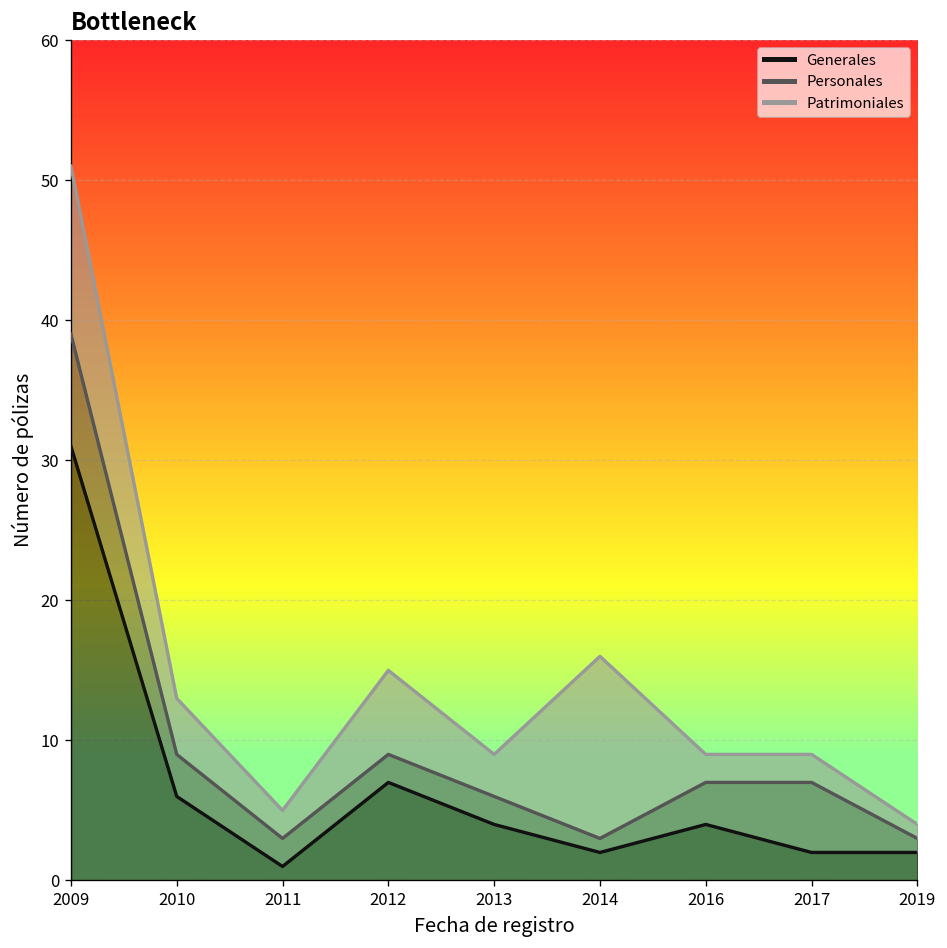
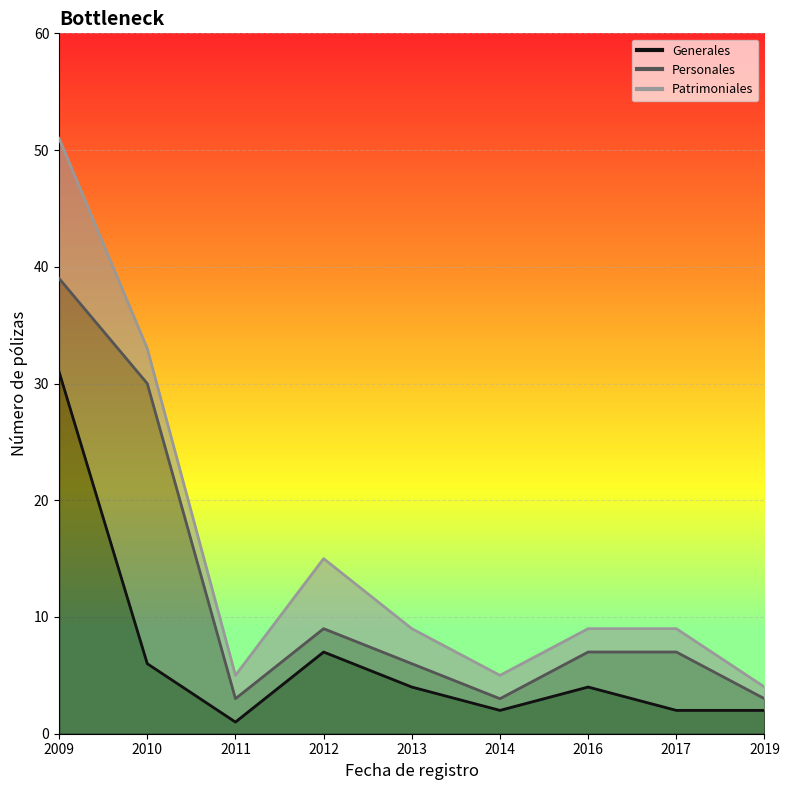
  {
    "Generales": {
      "2009": 31,
      "2010": 6,
      "2011": 1,
      "2012": 7,
      "2013": 4,
      "2014": 2,
      "2016": 4,
      "2017": 2,
      "2019": 2
    },
    "Personales": {
      "2009": 8,
-     "2010": 3,
+     "2010": 24,
      "2011": 2,
      "2012": 2,
      "2013": 2,
      "2014": 1,
      "2016": 3,
      "2017": 5,
      "2019": 1
    },
    "Patrimoniales": {
      "2009": 12,
-     "2010": 4,
+     "2010": 3,
      "2011": 2,
      "2012": 6,
      "2013": 3,
-     "2014": 13,
+     "2014": 2,
      "2016": 2,
      "2017": 2,
      "2019": 1
    }
  }
